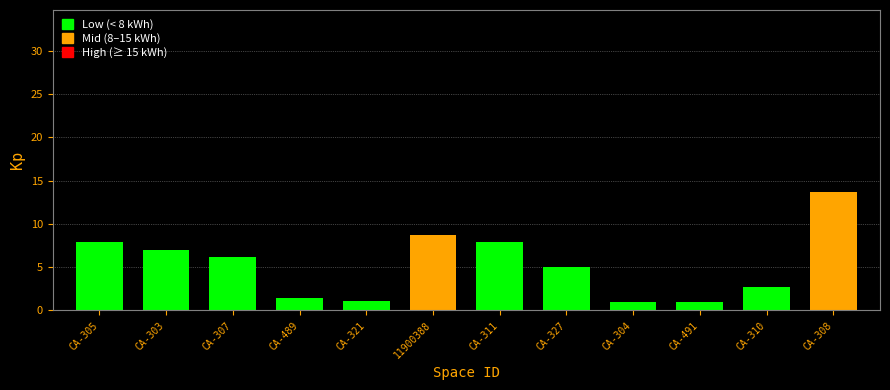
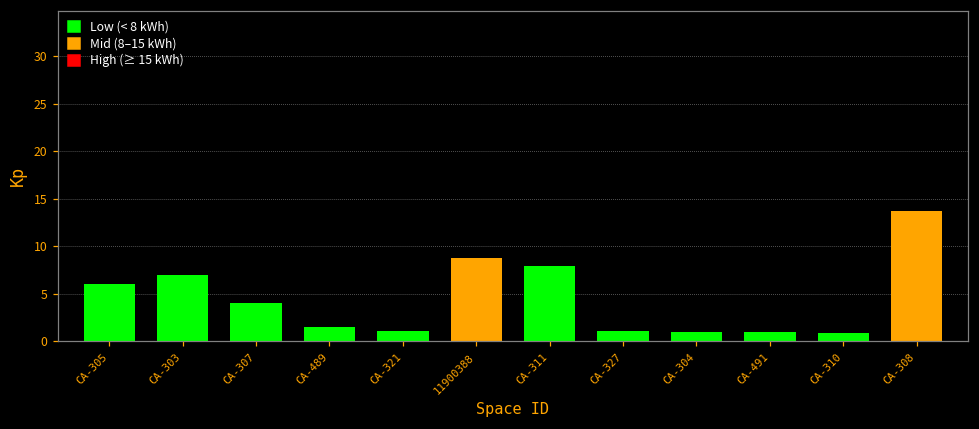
  {
-   "CA-305": 8,
+   "CA-305": 6,
    "CA-303": 7,
-   "CA-307": 6,
+   "CA-307": 4,
    "CA-489": 1,
    "CA-321": 1,
    "11900388": 9,
    "CA-311": 8,
-   "CA-327": 5,
+   "CA-327": 1,
    "CA-304": 1,
    "CA-491": 1,
-   "CA-310": 3,
+   "CA-310": 1,
    "CA-308": 14
  }
